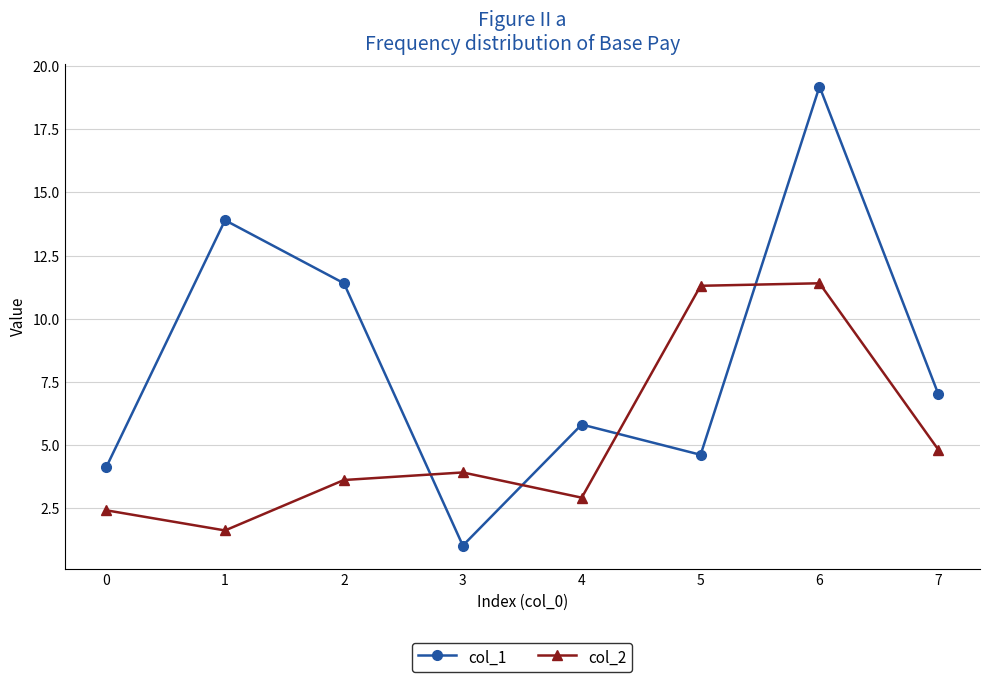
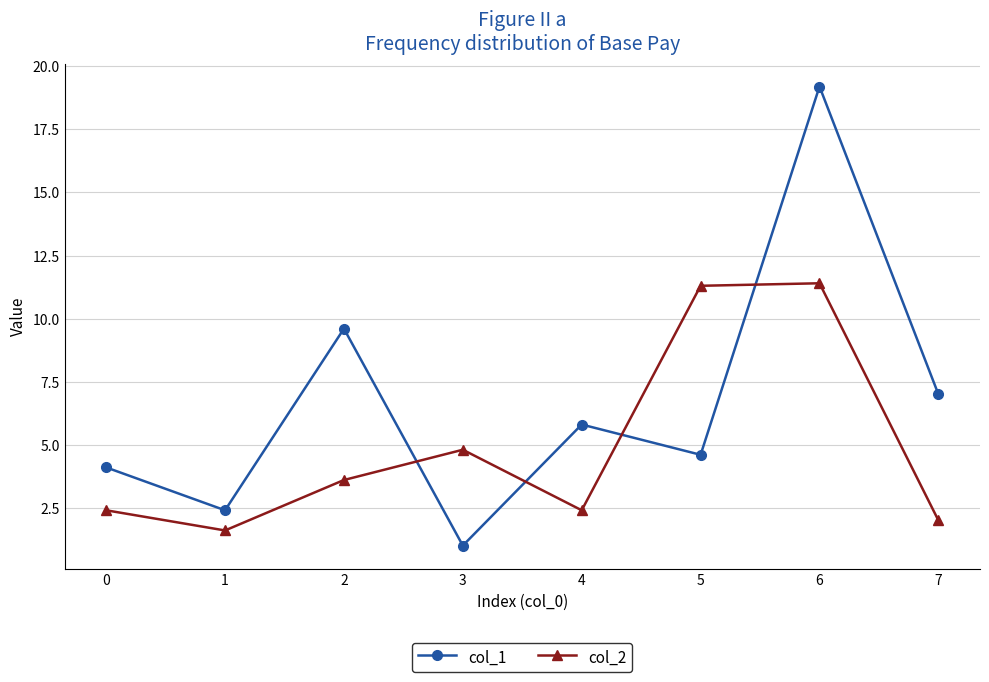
  {
    "col_1": {
      "0": 4.1,
-     "1": 13.9,
-     "2": 11.4,
+     "1": 2.4,
+     "2": 9.6,
      "3": 1.0,
      "4": 5.8,
      "5": 4.6,
      "6": 19.2,
      "7": 7.0
    },
    "col_2": {
      "0": 2.4,
      "1": 1.6,
      "2": 3.6,
-     "3": 3.9,
-     "4": 2.9,
+     "3": 4.8,
+     "4": 2.4,
      "5": 11.3,
      "6": 11.4,
-     "7": 4.8
+     "7": 2.0
    }
  }
